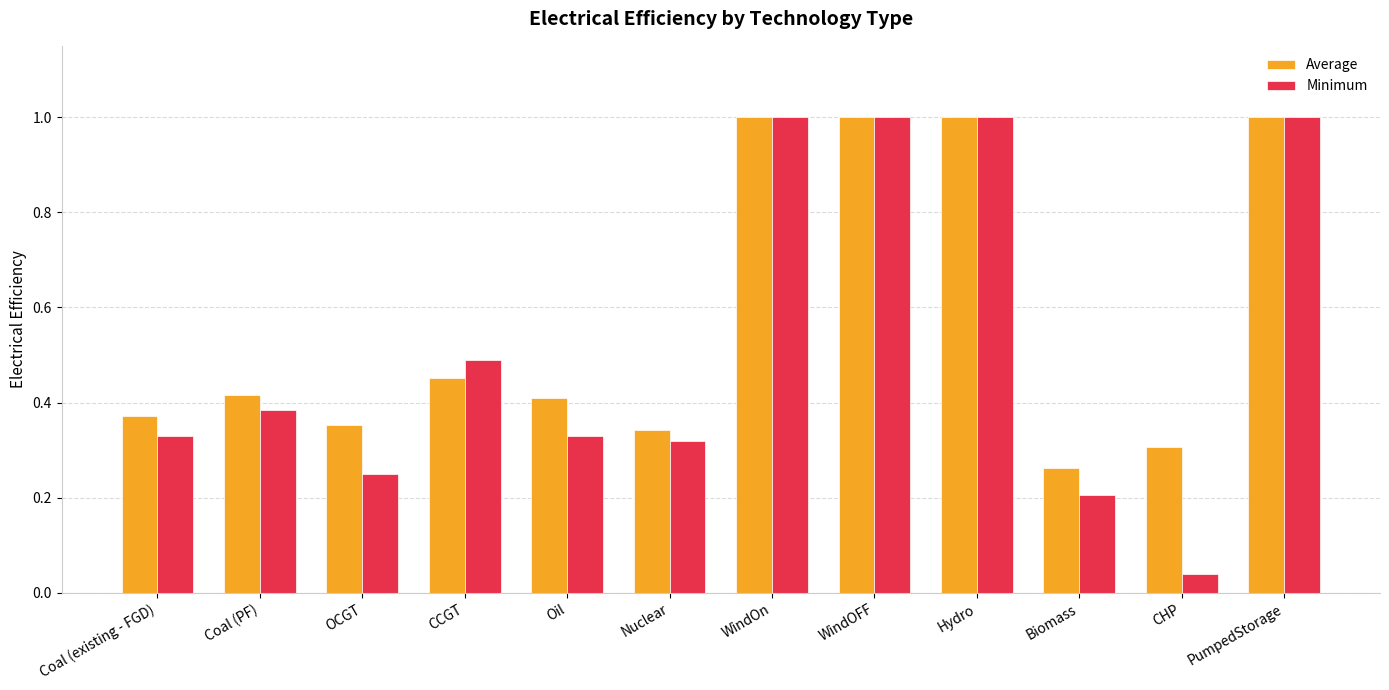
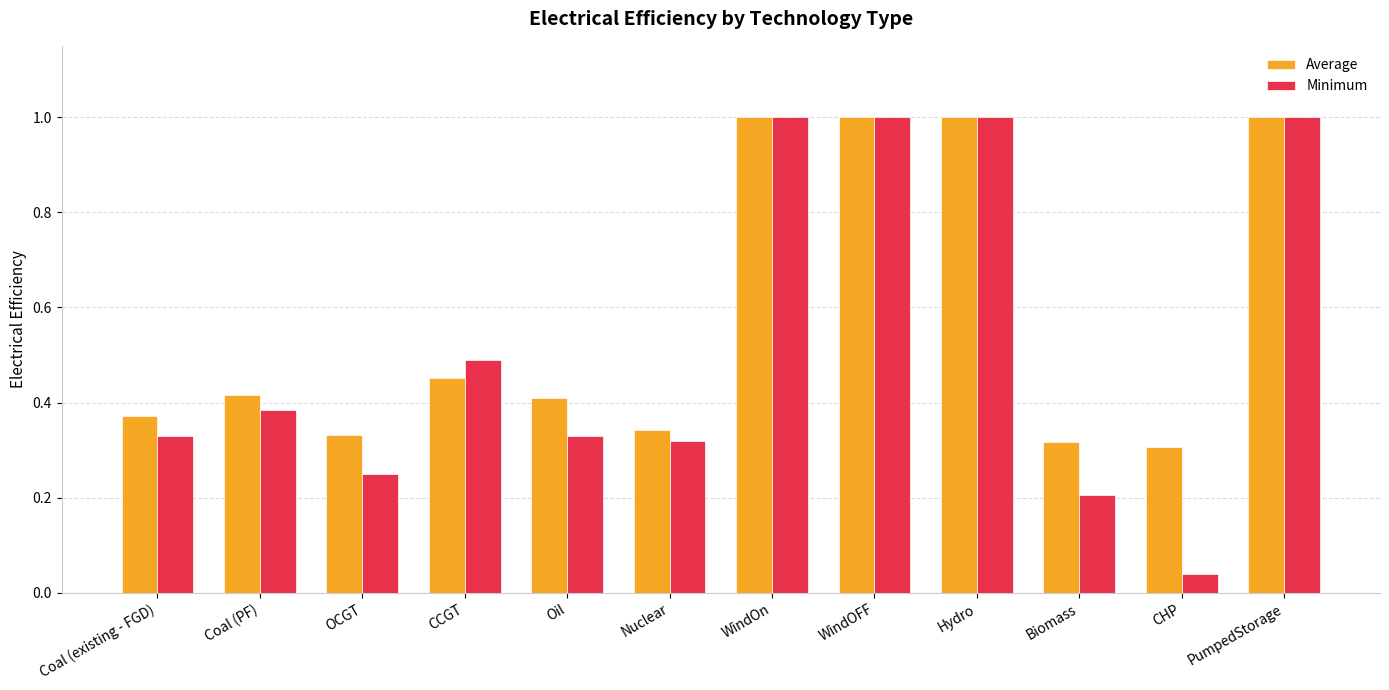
  {
    "Average": {
      "Coal (existing - FGD)": 0.37,
      "Coal (PF)": 0.42,
-     "OCGT": 0.35,
+     "OCGT": 0.33,
      "CCGT": 0.45,
      "Oil": 0.41,
      "Nuclear": 0.34,
      "WindOn": 1.00,
      "WindOFF": 1.00,
      "Hydro": 1.00,
-     "Biomass": 0.26,
+     "Biomass": 0.32,
      "CHP": 0.31,
      "PumpedStorage": 1.00
    },
    "Minimum": {
      "Coal (existing - FGD)": 0.33,
      "Coal (PF)": 0.38,
      "OCGT": 0.25,
      "CCGT": 0.49,
      "Oil": 0.33,
      "Nuclear": 0.32,
      "WindOn": 1.00,
      "WindOFF": 1.00,
      "Hydro": 1.00,
      "Biomass": 0.21,
      "CHP": 0.04,
      "PumpedStorage": 1.00
    }
  }
